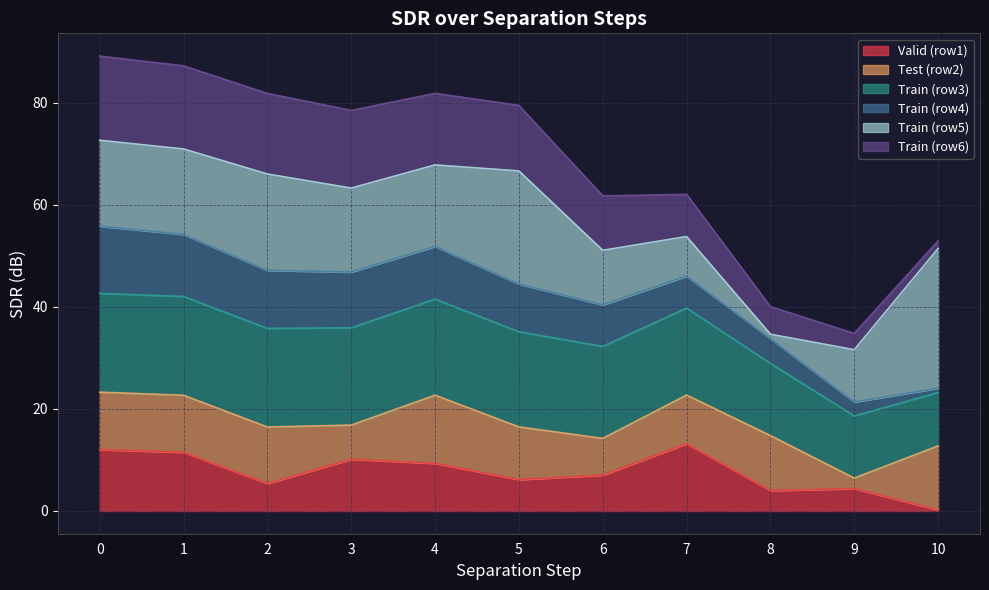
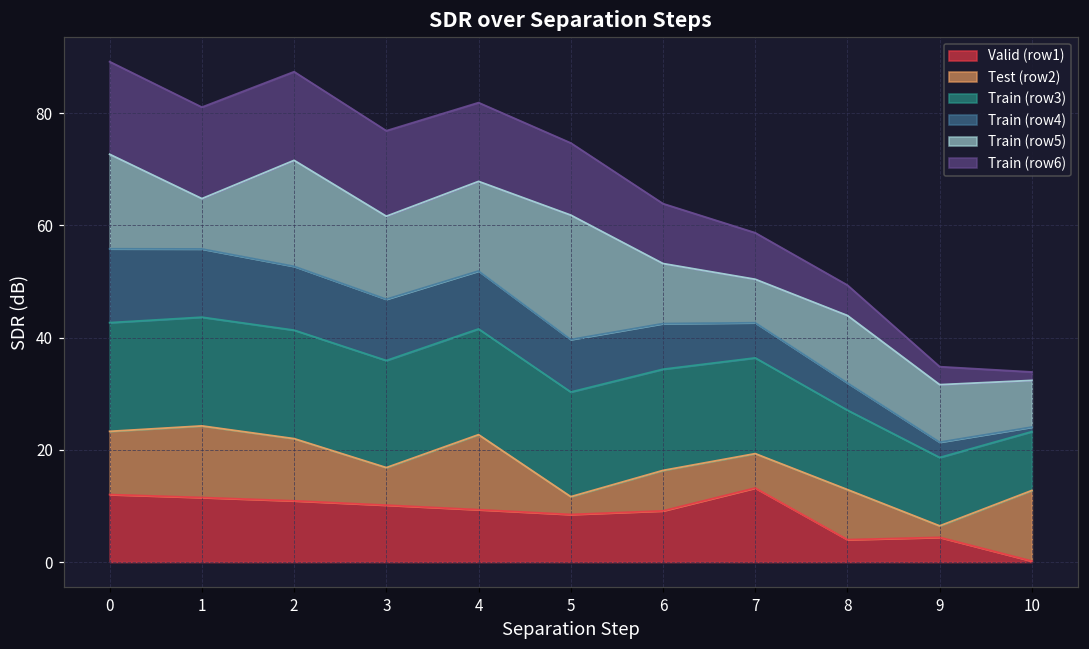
  {
    "Valid (row1)": {
      "0": 12,
      "1": 12,
-     "2": 5,
+     "2": 11,
      "3": 10,
      "4": 9,
-     "5": 6,
-     "6": 7,
+     "5": 8,
+     "6": 9,
      "7": 13,
      "8": 4,
      "9": 4,
      "10": 0
    },
    "Test (row2)": {
      "0": 11,
-     "1": 11,
+     "1": 13,
      "2": 11,
      "3": 7,
      "4": 13,
-     "5": 10,
+     "5": 3,
      "6": 7,
-     "7": 10,
-     "8": 11,
+     "7": 6,
+     "8": 9,
      "9": 2,
      "10": 13
    },
    "Train (row5)": {
      "0": 17,
-     "1": 17,
+     "1": 9,
      "2": 19,
-     "3": 16,
+     "3": 15,
      "4": 16,
      "5": 22,
      "6": 11,
      "7": 8,
-     "8": 1,
+     "8": 12,
      "9": 10,
-     "10": 27
+     "10": 8
    }
  }
